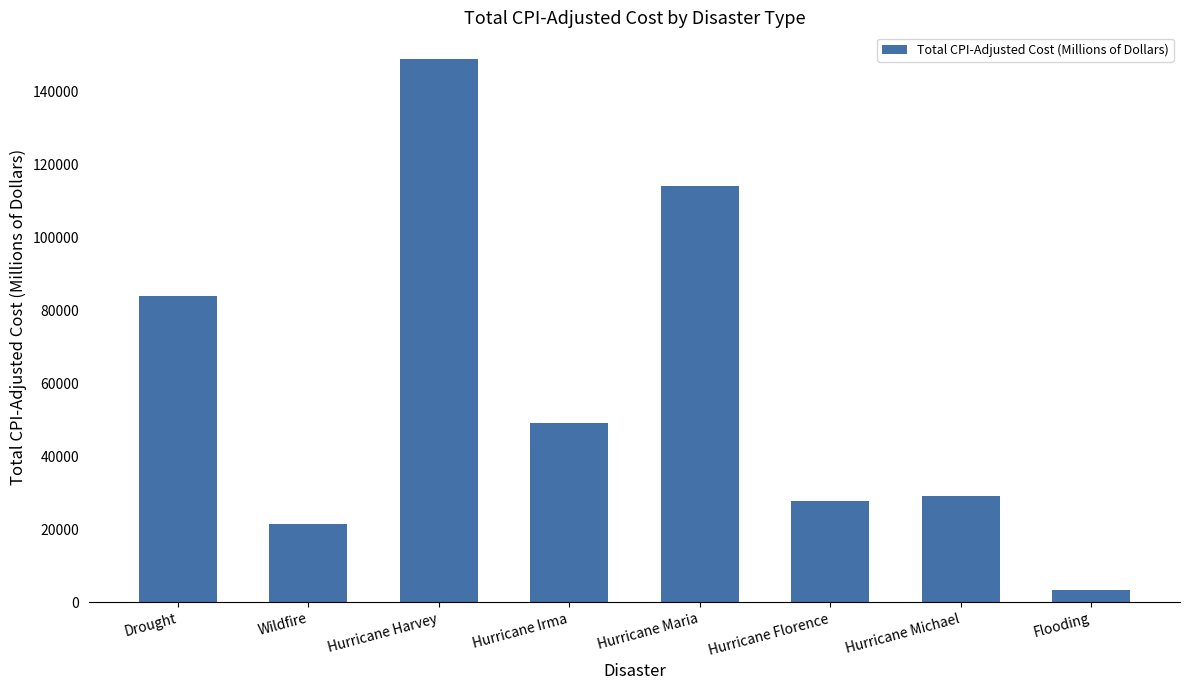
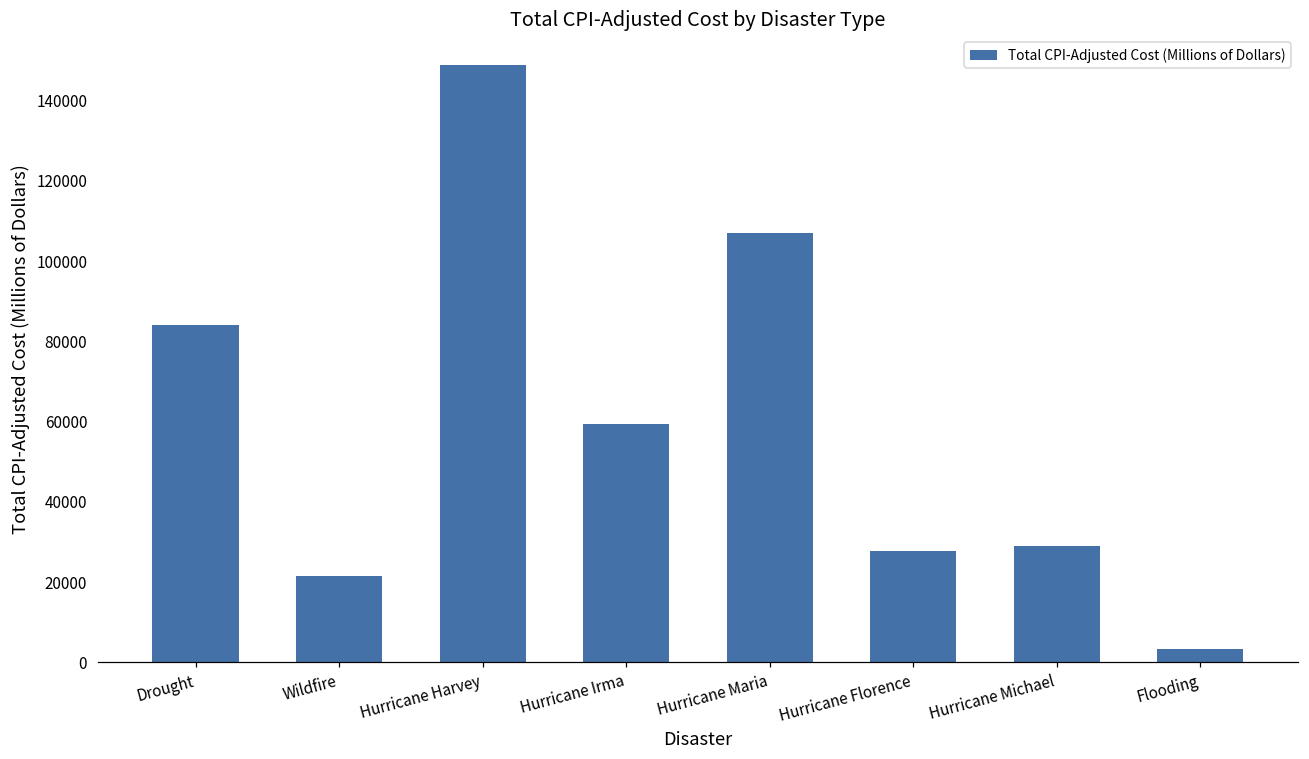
  {
    "Drought": 84000,
    "Wildfire": 21000,
    "Hurricane Harvey": 149000,
-   "Hurricane Irma": 49000,
-   "Hurricane Maria": 114000,
+   "Hurricane Irma": 60000,
+   "Hurricane Maria": 107000,
    "Hurricane Florence": 28000,
    "Hurricane Michael": 29000,
    "Flooding": 3000
  }
